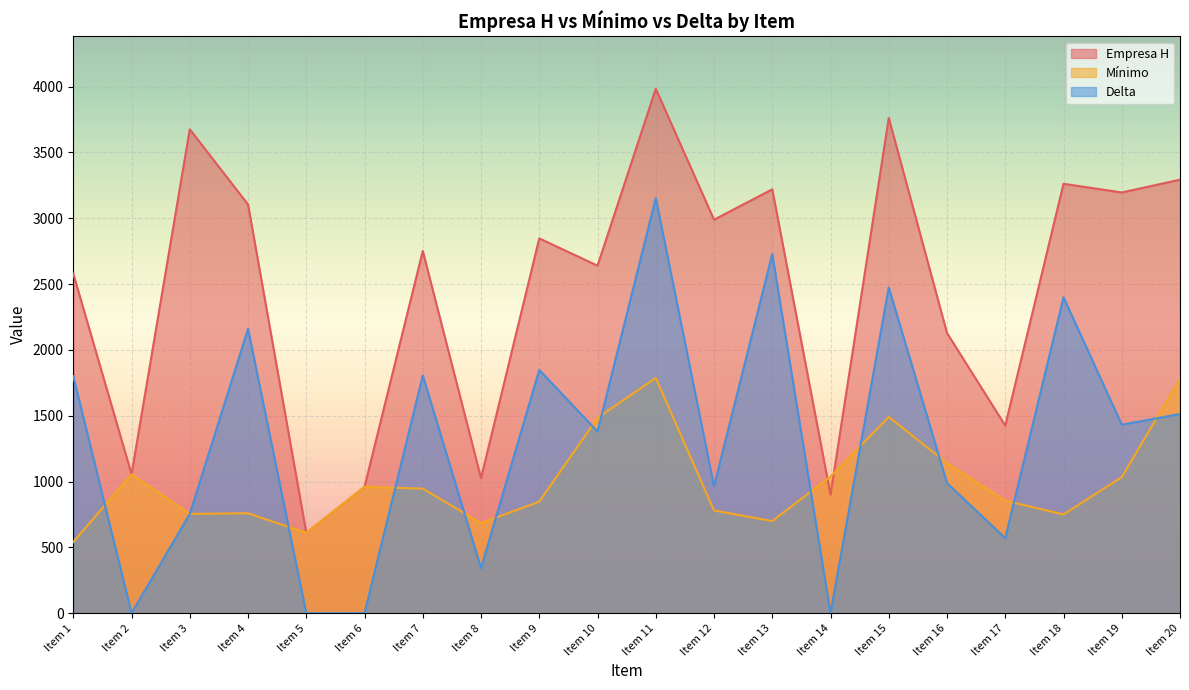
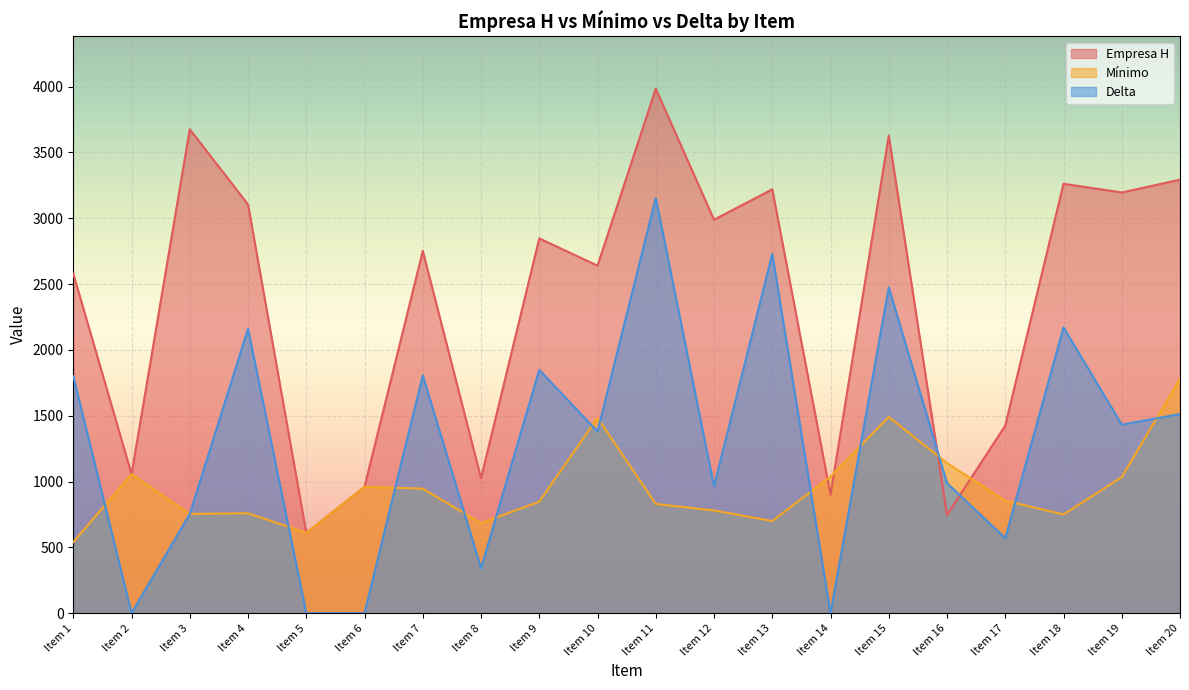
  {
    "Empresa H": {
      "Item 1": 2580,
      "Item 3": 3680,
      "Item 4": 3110,
      "Item 7": 2750,
      "Item 8": 1030,
      "Item 9": 2850,
      "Item 10": 2640,
      "Item 11": 3980,
      "Item 12": 2990,
      "Item 13": 3220,
      "Item 14": 900,
-     "Item 15": 3760,
-     "Item 16": 2130,
+     "Item 15": 3630,
+     "Item 16": 750,
      "Item 17": 1430,
      "Item 18": 3260,
      "Item 19": 3200,
      "Item 20": 3290
    },
    "Mínimo": {
      "Item 1": 540,
      "Item 4": 760,
      "Item 7": 950,
      "Item 8": 680,
      "Item 9": 850,
      "Item 10": 1480,
-     "Item 11": 1790,
+     "Item 11": 830,
      "Item 12": 780,
      "Item 13": 700,
      "Item 14": 1040,
      "Item 15": 1490,
      "Item 16": 1140,
      "Item 17": 860,
      "Item 18": 750,
      "Item 19": 1030,
      "Item 20": 1780
    },
    "Delta": {
      "Item 1": 1800,
      "Item 2": 0,
      "Item 4": 2160,
      "Item 5": 0,
      "Item 6": 0,
      "Item 7": 1810,
      "Item 8": 340,
      "Item 9": 1850,
      "Item 10": 1380,
      "Item 11": 3150,
      "Item 12": 960,
      "Item 13": 2730,
      "Item 14": 0,
      "Item 15": 2480,
      "Item 16": 990,
      "Item 17": 570,
-     "Item 18": 2400,
+     "Item 18": 2170,
      "Item 19": 1430,
      "Item 20": 1510
    }
  }
